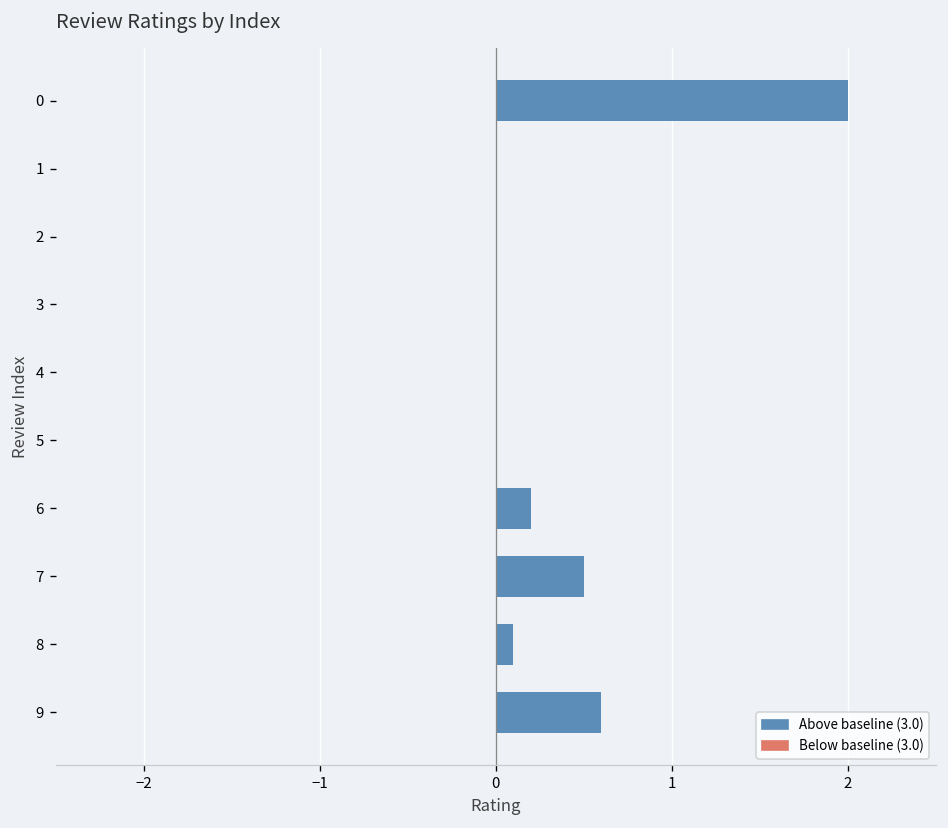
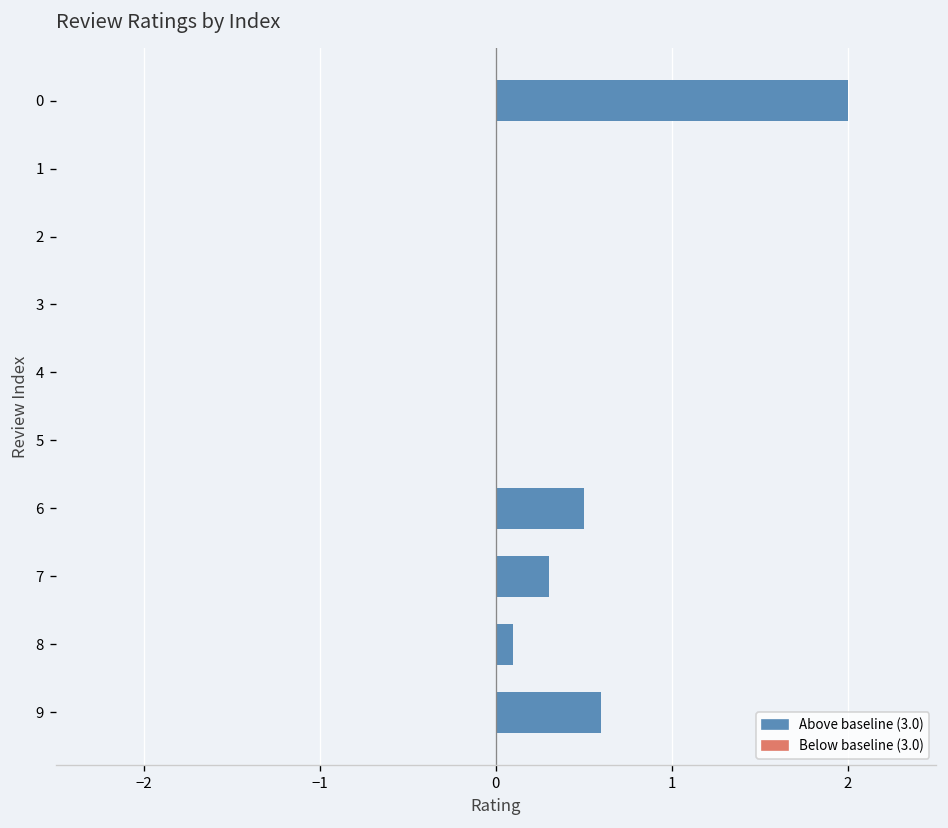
  {
    "0": 2.00,
    "1": 0.00,
    "2": 0.00,
    "3": 0.00,
    "4": 0.00,
    "5": 0.00,
-   "6": 0.20,
-   "7": 0.50,
+   "6": 0.50,
+   "7": 0.30,
    "8": 0.10,
    "9": 0.60
  }
